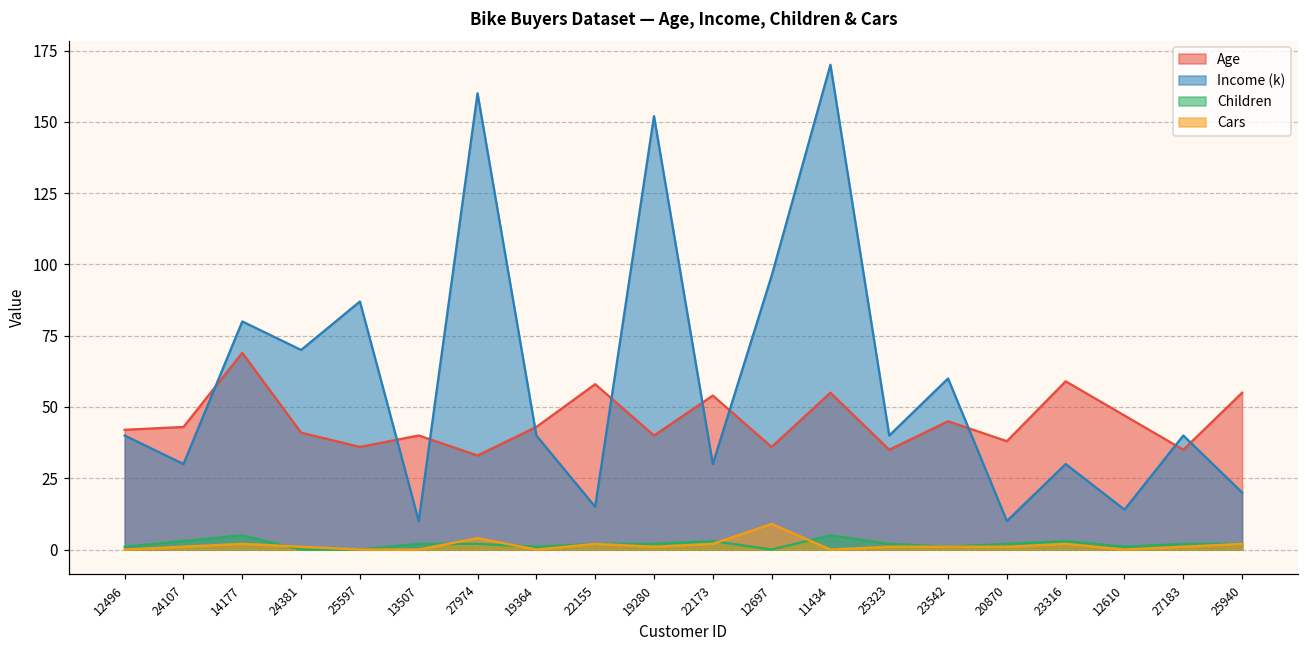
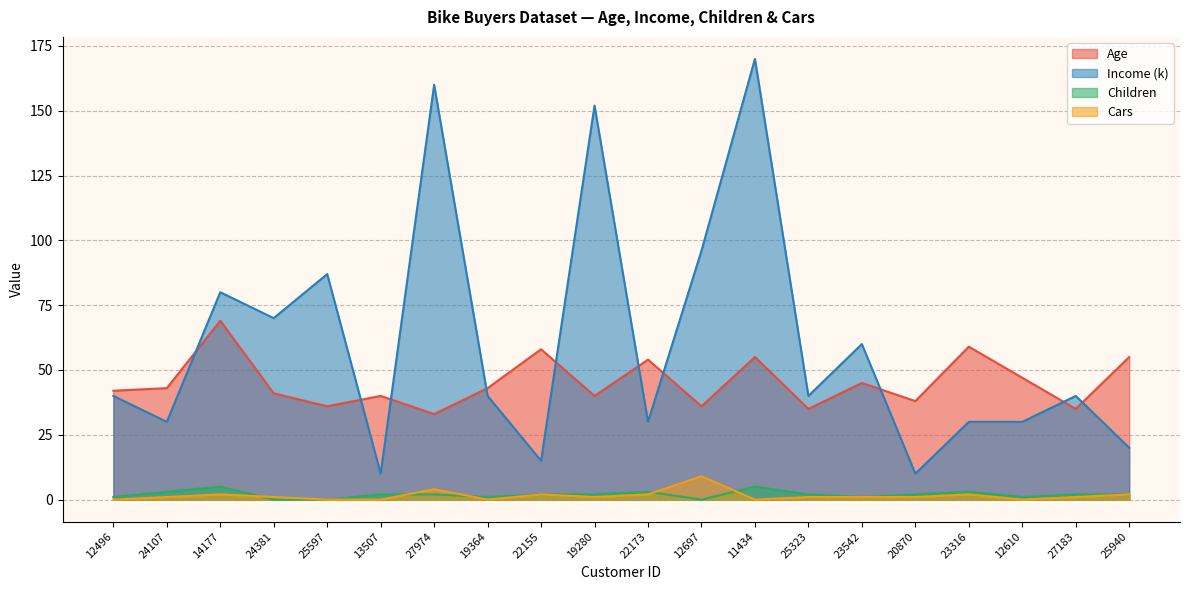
  {
    "Age": {
      "12496": 42,
      "24107": 43,
      "14177": 69,
      "24381": 41,
      "25597": 36,
      "13507": 40,
      "27974": 33,
      "19364": 43,
      "22155": 58,
      "19280": 40,
      "22173": 54,
      "12697": 36,
      "11434": 55,
      "25323": 35,
      "23542": 45,
      "20870": 38,
      "23316": 59,
      "12610": 47,
      "27183": 35,
      "25940": 55
    },
    "Income (k)": {
      "12496": 40,
      "24107": 30,
      "14177": 80,
      "24381": 70,
      "25597": 87,
      "13507": 10,
      "27974": 160,
      "19364": 40,
      "22155": 15,
      "19280": 152,
      "22173": 30,
      "12697": 96,
      "11434": 170,
      "25323": 40,
      "23542": 60,
      "20870": 10,
      "23316": 30,
-     "12610": 14,
+     "12610": 30,
      "27183": 40,
      "25940": 20
    },
    "Children": {
      "12496": 1,
      "24107": 3,
      "14177": 5,
      "24381": 0,
      "13507": 2,
      "27974": 2,
      "19364": 1,
      "19280": 2,
      "22173": 3,
      "12697": 0,
      "11434": 5,
      "25323": 2,
      "20870": 2,
      "23316": 3,
      "12610": 1,
      "27183": 2
    },
    "Cars": {
      "12496": 0,
      "24107": 1,
      "14177": 2,
      "24381": 1,
      "13507": 0,
      "27974": 4,
      "19364": 0,
      "19280": 1,
      "22173": 2,
      "12697": 9,
      "11434": 0,
      "25323": 1,
      "20870": 1,
      "23316": 2,
      "12610": 0,
      "27183": 1
    }
  }
